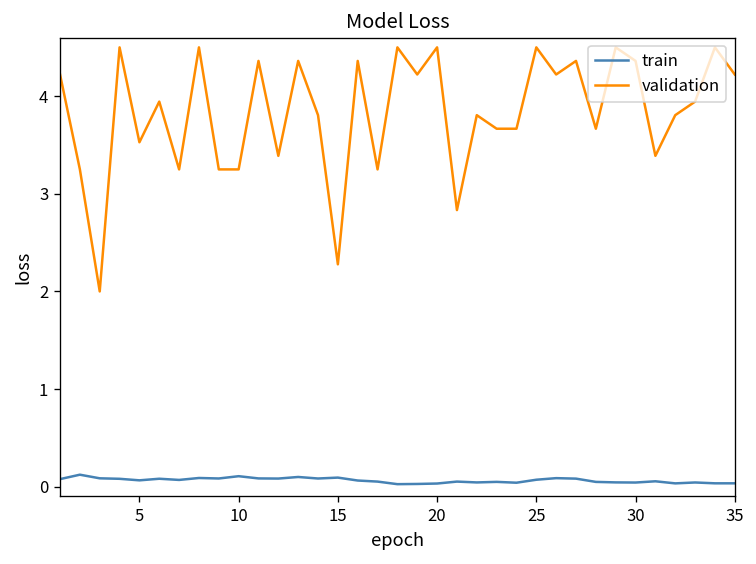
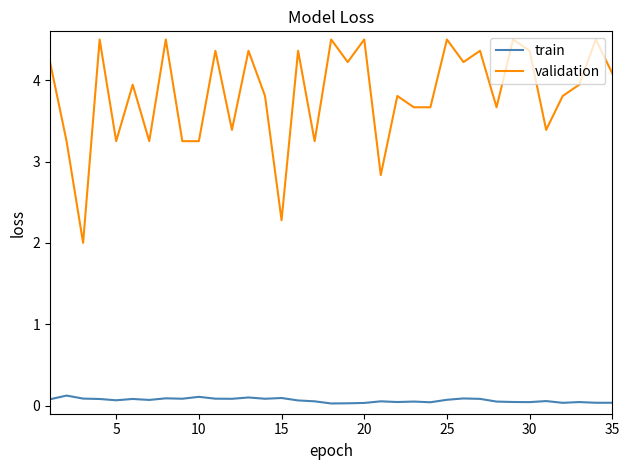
  {
    "train": {
      "5": 0.1,
      "10": 0.1,
      "15": 0.1,
      "20": 0.0,
      "25": 0.1,
      "30": 0.0,
      "35": 0.0
    },
    "validation": {
-     "5": 3.5,
+     "5": 3.3,
      "10": 3.3,
      "15": 2.3,
      "20": 4.5,
      "25": 4.5,
-     "35": 4.2
+     "35": 4.1
    }
  }
